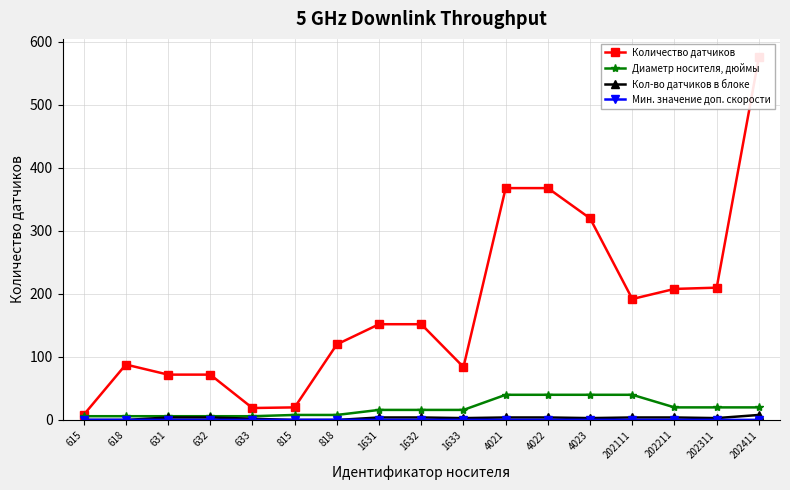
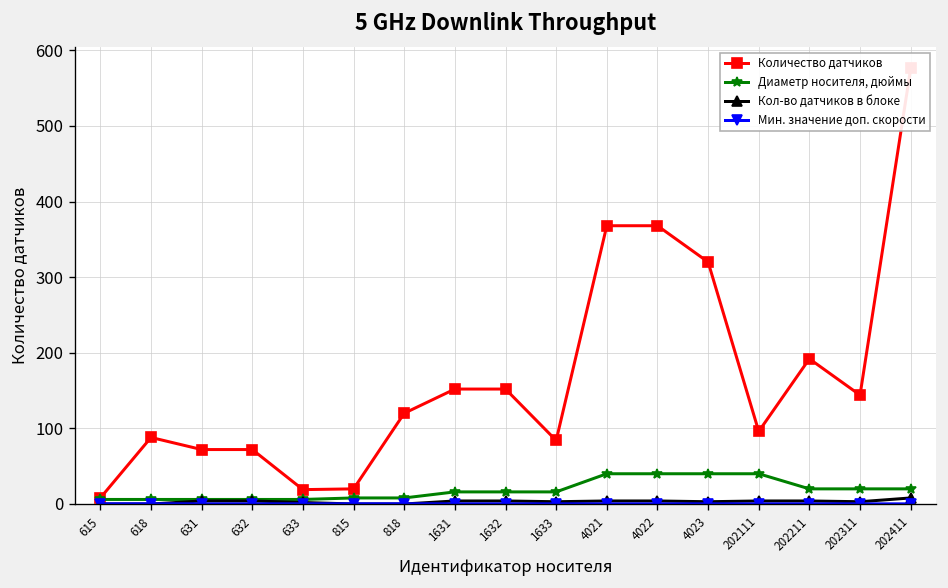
  {
    "Количество датчиков": {
      "618": 90,
      "631": 70,
      "632": 70,
      "633": 20,
      "815": 20,
      "818": 120,
      "1631": 150,
      "1632": 150,
      "1633": 80,
      "4021": 370,
      "4022": 370,
      "4023": 320,
-     "202111": 190,
-     "202211": 210,
-     "202311": 210
+     "202111": 100,
+     "202211": 190,
+     "202311": 140
    },
    "Диаметр носителя, дюймы": {
      "618": 10,
      "815": 10,
      "818": 10,
      "1631": 20,
      "1632": 20,
      "1633": 20,
      "4021": 40,
      "4022": 40,
      "4023": 40,
      "202111": 40,
      "202211": 20,
      "202311": 20,
      "202411": 20
    },
    "Кол-во датчиков в блоке": {
      "202411": 10
    },
    "Мин. значение доп. скорости": {
      "202411": 0
    }
  }
